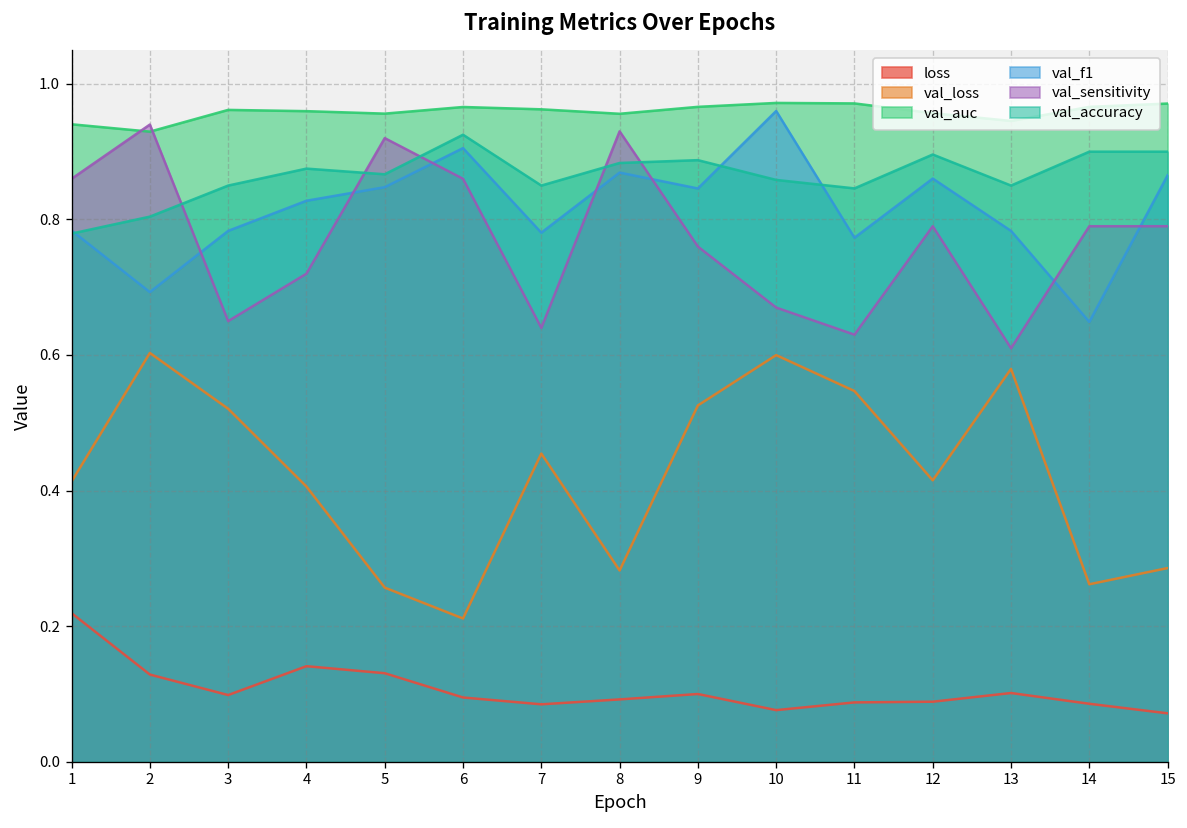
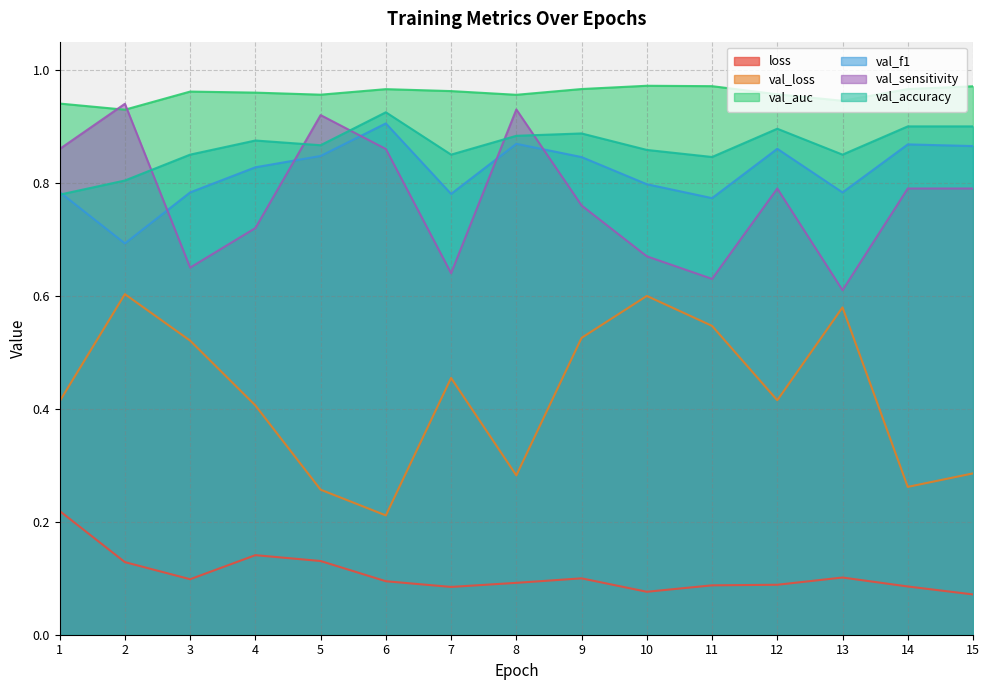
  {
    "val_f1": {
      "2": 0.69,
      "3": 0.78,
      "4": 0.83,
      "5": 0.85,
      "6": 0.91,
      "7": 0.78,
      "8": 0.87,
      "9": 0.85,
-     "10": 0.96,
+     "10": 0.80,
      "11": 0.77,
      "12": 0.86,
      "13": 0.78,
-     "14": 0.65,
+     "14": 0.87,
      "15": 0.87
    },
    "val_sensitivity": {
      "1": 0.86,
      "2": 0.94,
      "3": 0.65,
      "4": 0.72,
      "5": 0.92,
      "6": 0.86,
      "7": 0.64,
      "8": 0.93,
      "9": 0.76,
      "10": 0.67,
      "11": 0.63,
      "12": 0.79,
      "13": 0.61,
      "14": 0.79,
      "15": 0.79
    }
  }
